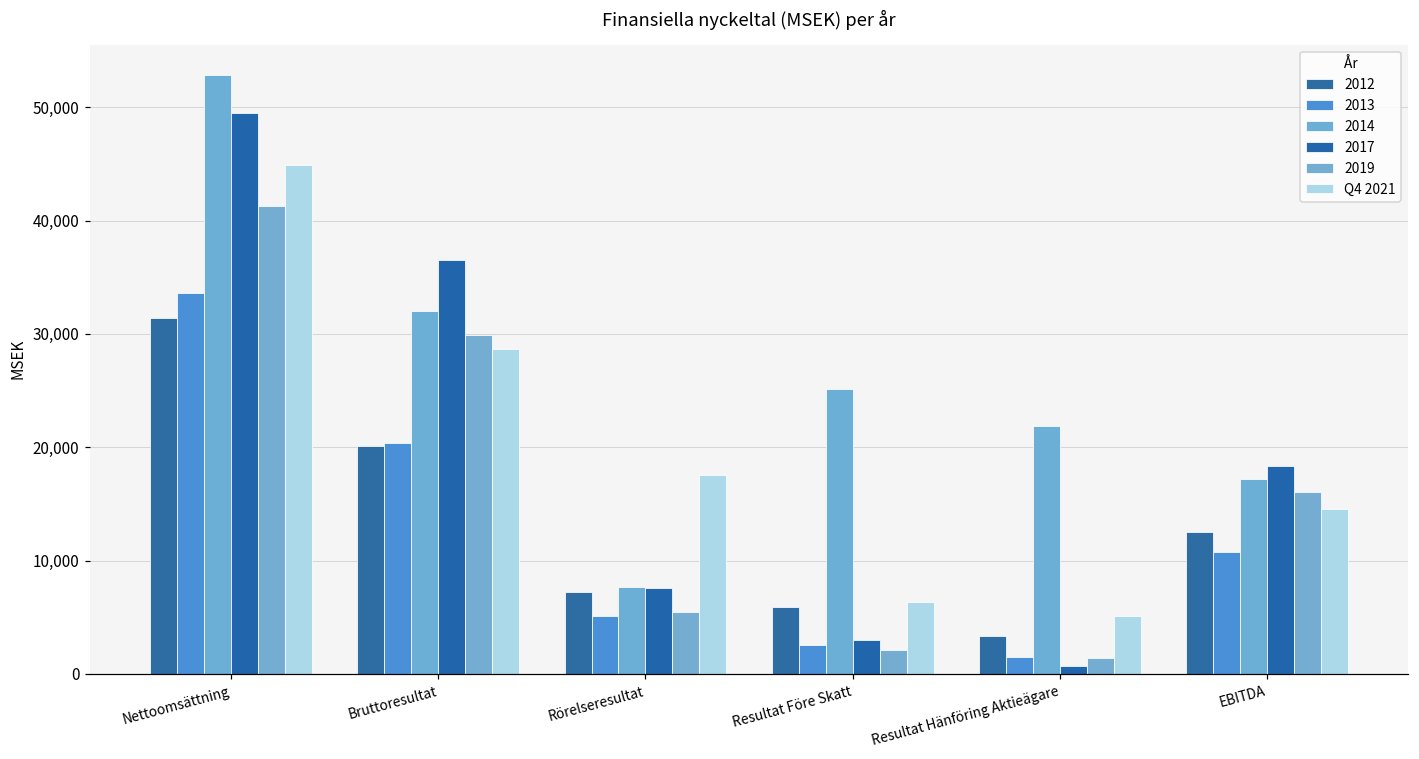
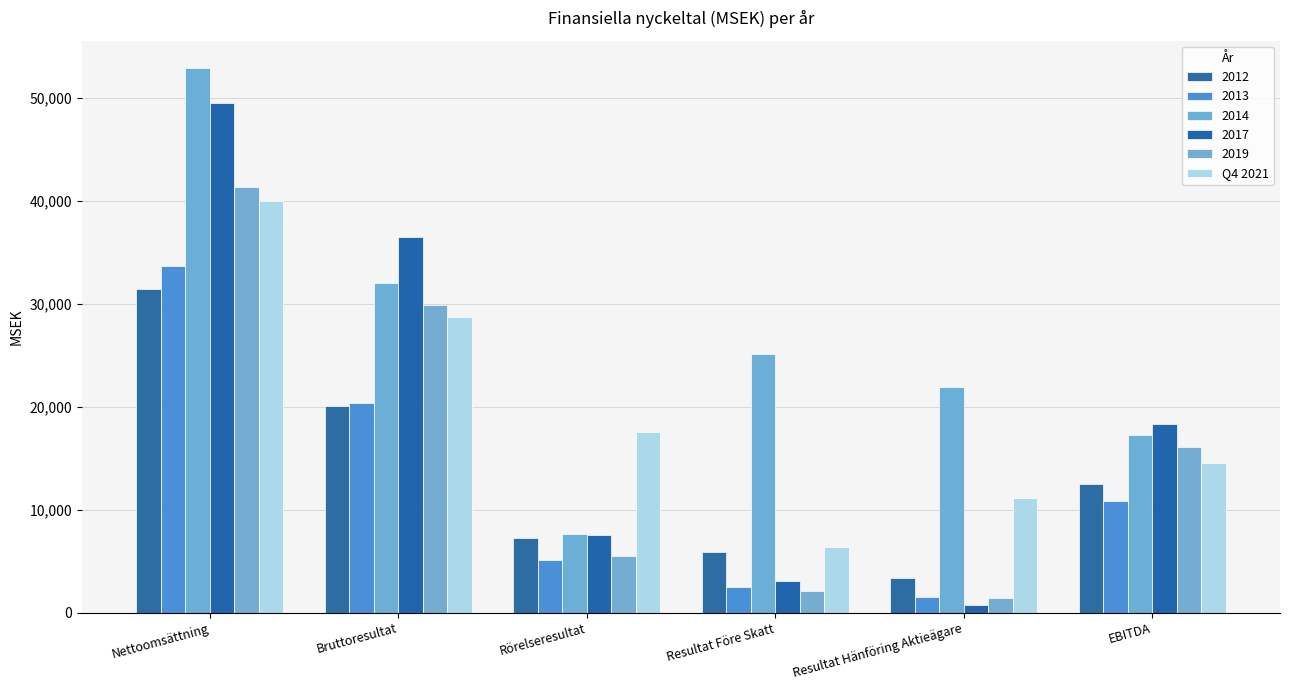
  {
    "Q4 2021": {
-     "Nettoomsättning": "44,900",
+     "Nettoomsättning": "39,900",
      "Bruttoresultat": "28,700",
      "Rörelseresultat": "17,500",
      "Resultat Före Skatt": "6,300",
-     "Resultat Hänföring Aktieägare": "5,100",
+     "Resultat Hänföring Aktieägare": "11,100",
      "EBITDA": "14,500"
    }
  }
